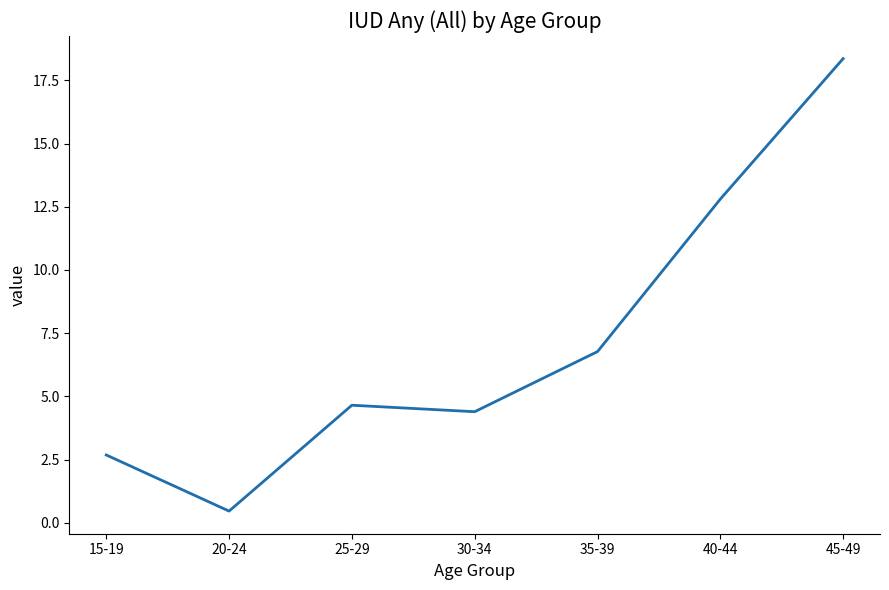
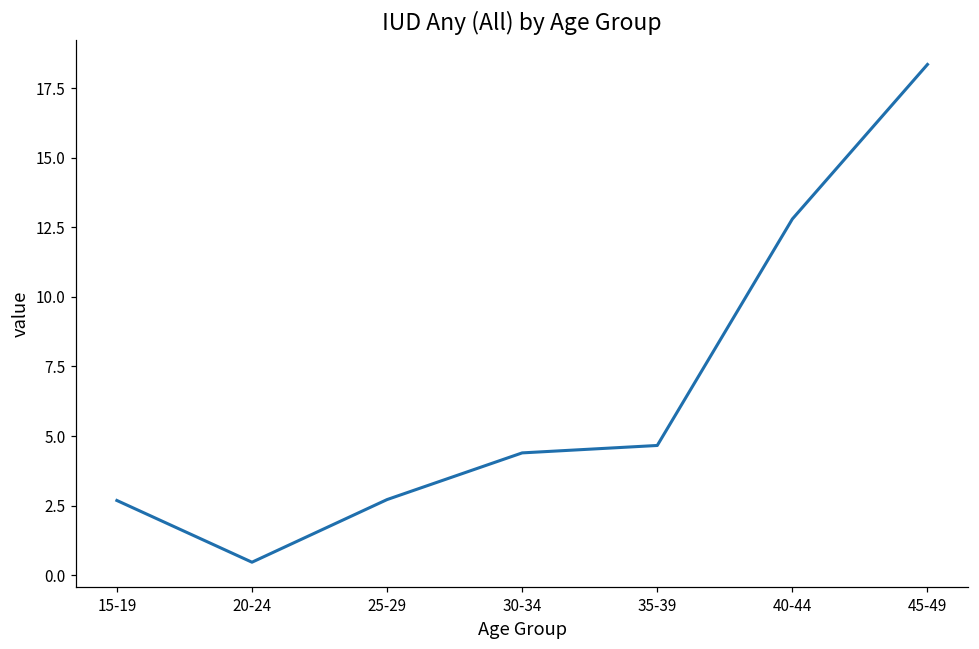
  {
    "15-19": 2.7,
    "20-24": 0.5,
-   "25-29": 4.6,
+   "25-29": 2.7,
    "30-34": 4.4,
-   "35-39": 6.8,
+   "35-39": 4.7,
    "40-44": 12.8,
    "45-49": 18.4
  }
